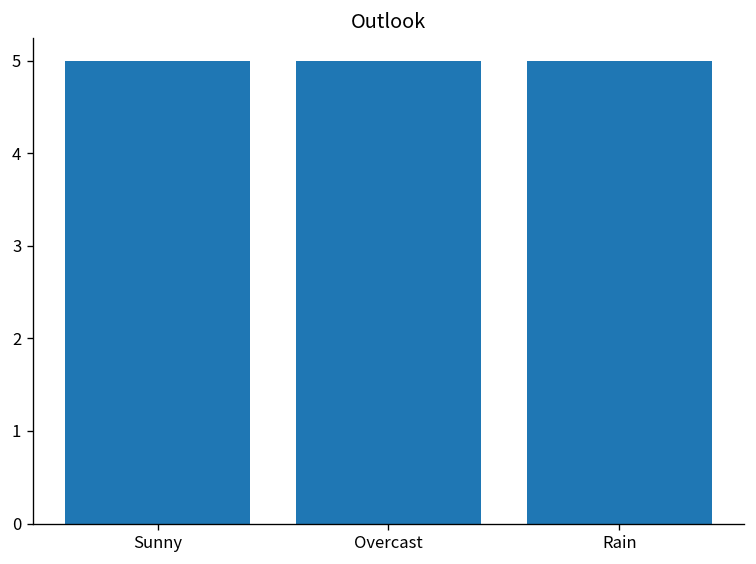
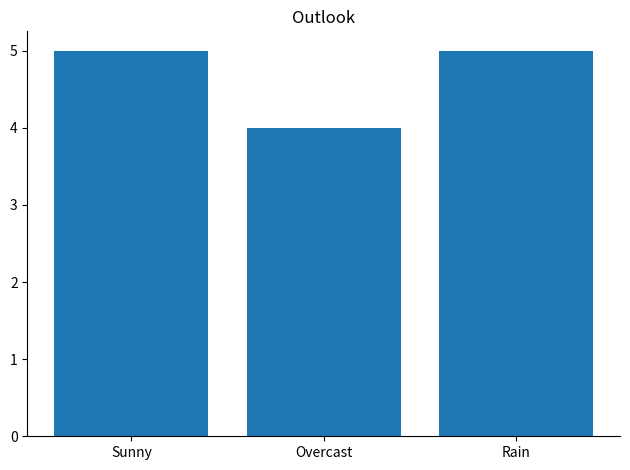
  {
    "Sunny": 5,
-   "Overcast": 5,
+   "Overcast": 4,
    "Rain": 5
  }
